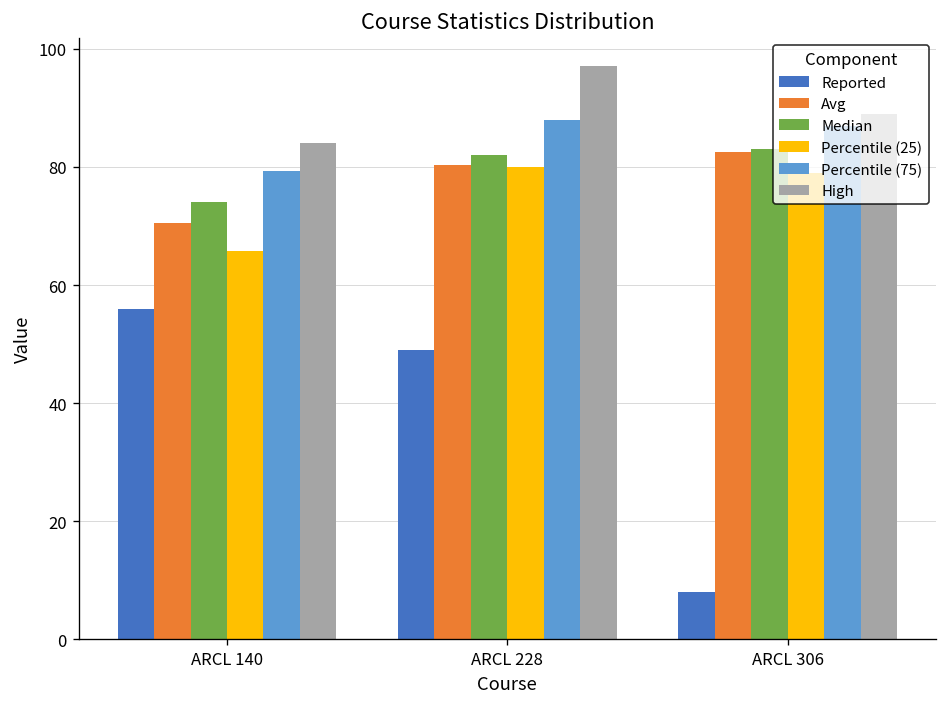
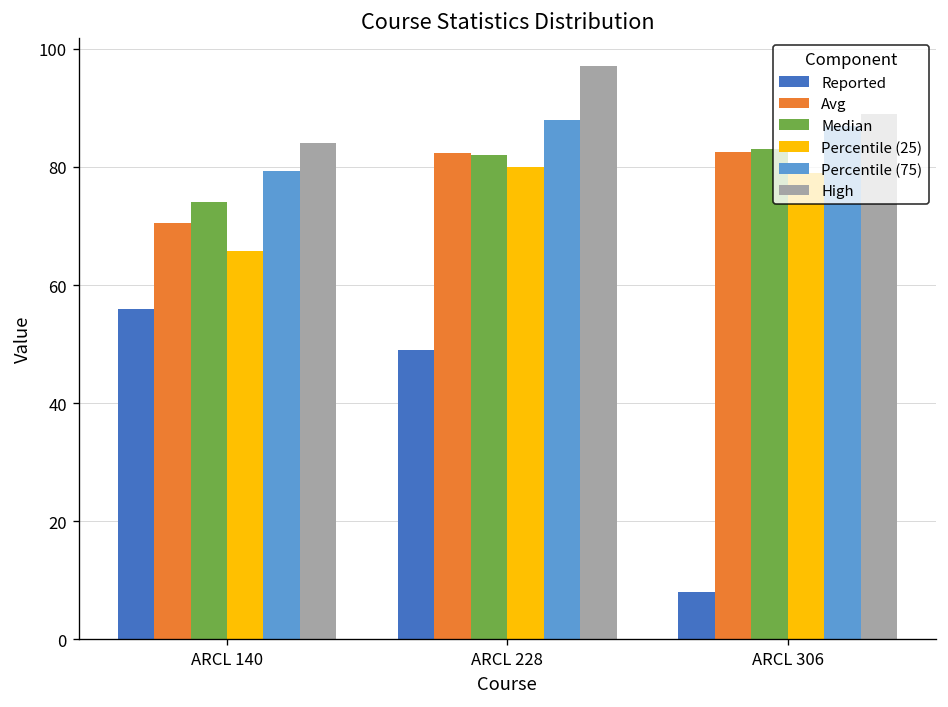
  {
    "Avg": {
      "ARCL 140": 71,
-     "ARCL 228": 80,
+     "ARCL 228": 82,
      "ARCL 306": 83
    },
    "Median": {
      "ARCL 140": 74,
      "ARCL 228": 82,
      "ARCL 306": 83
    },
    "Percentile (25)": {
      "ARCL 140": 66,
      "ARCL 228": 80
    },
    "High": {
      "ARCL 140": 84,
      "ARCL 228": 97
    }
  }
